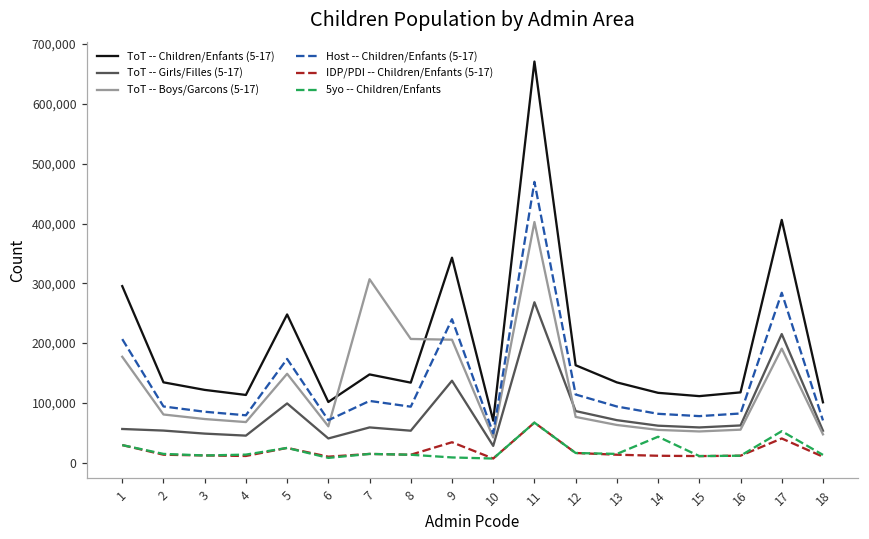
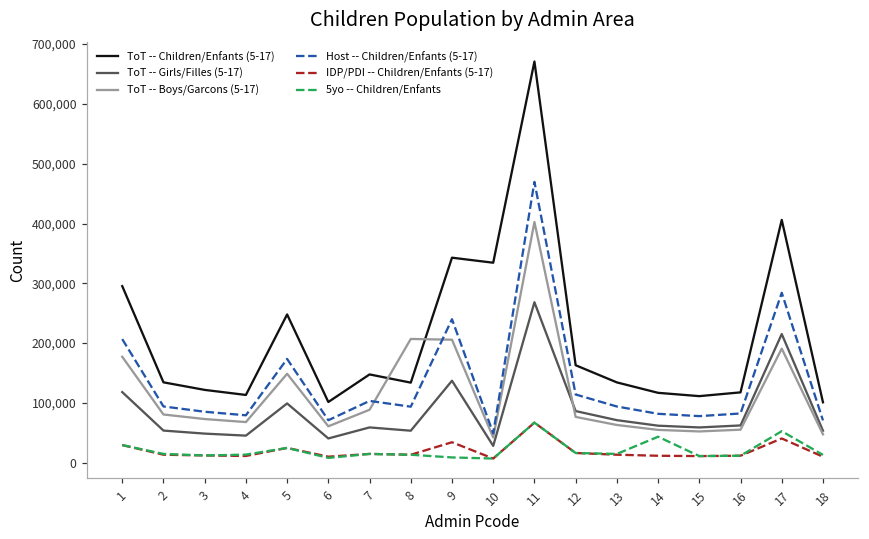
  {
    "ToT -- Children/Enfants (5-17)": {
      "1": "300,000",
      "2": "130,000",
      "3": "120,000",
      "4": "110,000",
      "5": "250,000",
      "6": "100,000",
      "7": "150,000",
      "8": "130,000",
      "9": "340,000",
-     "10": "70,000",
+     "10": "330,000",
      "11": "670,000",
      "12": "160,000",
      "13": "130,000",
      "14": "120,000",
      "15": "110,000",
      "16": "120,000",
      "17": "410,000",
      "18": "100,000"
    },
    "ToT -- Girls/Filles (5-17)": {
-     "1": "60,000",
+     "1": "120,000",
      "2": "50,000",
      "3": "50,000",
      "4": "50,000",
      "5": "100,000",
      "6": "40,000",
      "7": "60,000",
      "8": "50,000",
      "9": "140,000",
      "10": "30,000",
      "11": "270,000",
      "12": "90,000",
      "13": "70,000",
      "14": "60,000",
      "15": "60,000",
      "16": "60,000",
      "17": "220,000",
      "18": "50,000"
    },
    "ToT -- Boys/Garcons (5-17)": {
      "1": "180,000",
      "2": "80,000",
      "3": "70,000",
      "4": "70,000",
      "5": "150,000",
      "6": "60,000",
-     "7": "310,000",
+     "7": "90,000",
      "8": "210,000",
      "9": "210,000",
      "10": "40,000",
      "11": "400,000",
      "12": "80,000",
      "13": "60,000",
      "14": "50,000",
      "15": "50,000",
      "16": "60,000",
      "17": "190,000",
      "18": "50,000"
    },
    "Host -- Children/Enfants (5-17)": {
      "1": "210,000",
      "2": "90,000",
      "3": "90,000",
      "4": "80,000",
      "5": "170,000",
      "6": "70,000",
      "7": "100,000",
      "8": "90,000",
      "9": "240,000",
      "10": "50,000",
      "11": "470,000",
      "12": "110,000",
      "13": "90,000",
      "14": "80,000",
      "15": "80,000",
      "16": "80,000",
      "17": "280,000",
      "18": "70,000"
    },
    "IDP/PDI -- Children/Enfants (5-17)": {
      "9": "30,000",
      "14": "10,000",
      "17": "40,000"
    },
    "5yo -- Children/Enfants": {
      "9": "10,000",
      "14": "40,000",
      "17": "50,000"
    }
  }
